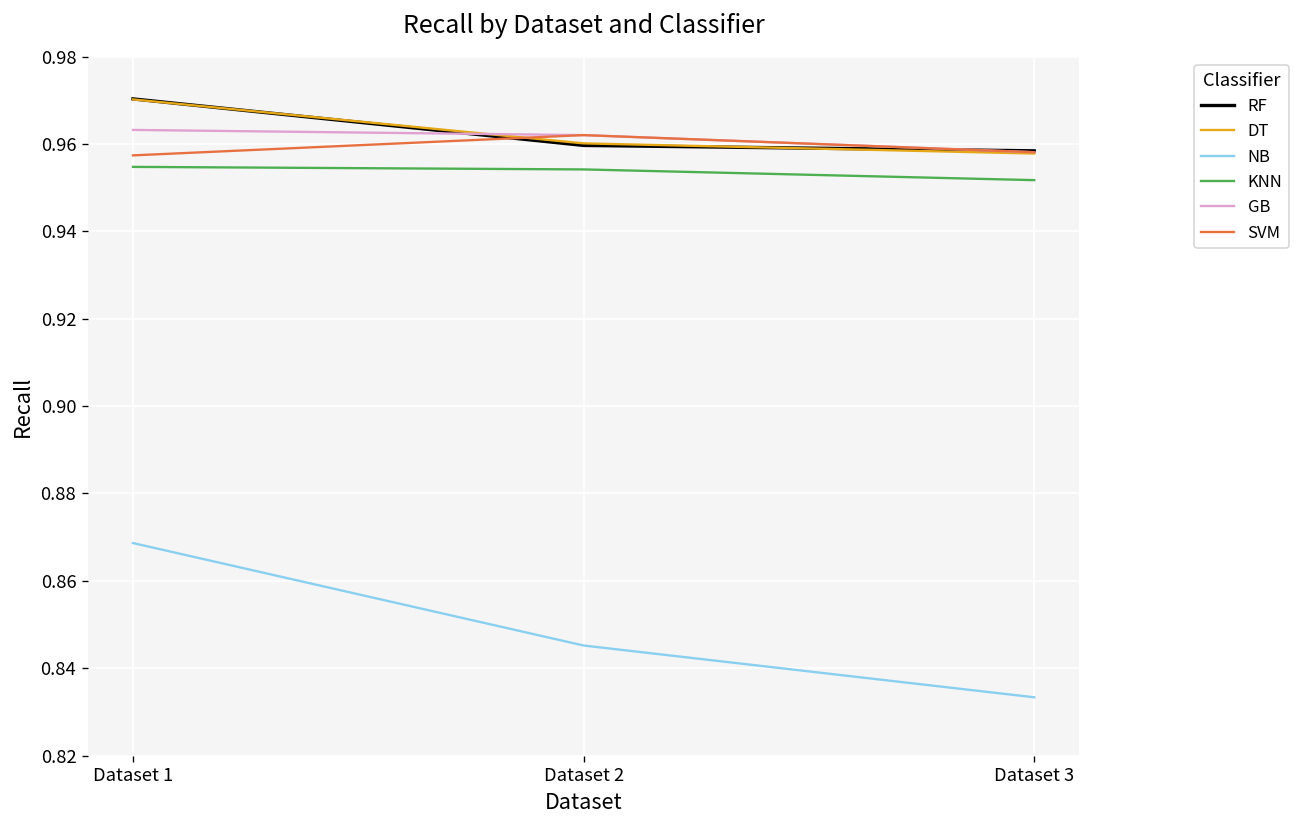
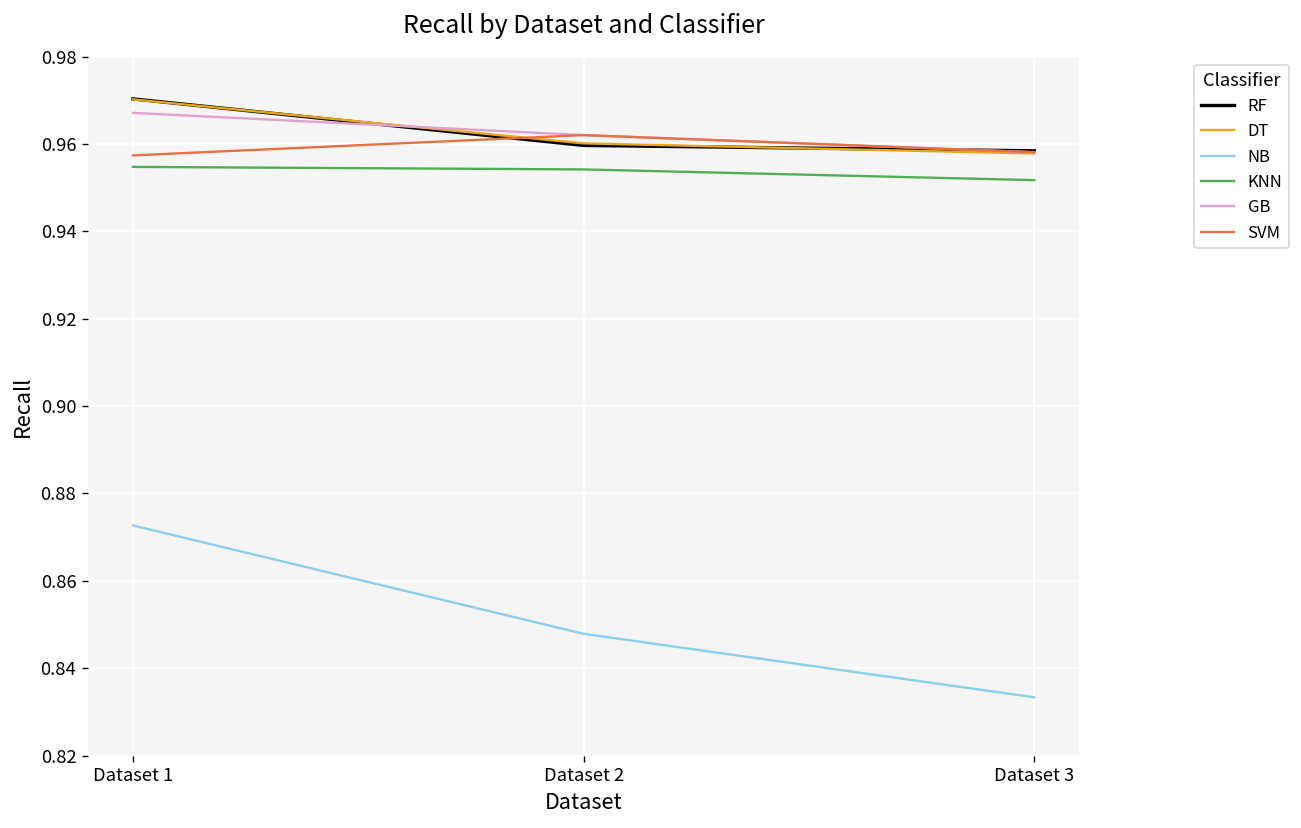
  {
    "NB": {
-     "Dataset 1": 0.869,
-     "Dataset 2": 0.845,
+     "Dataset 1": 0.873,
+     "Dataset 2": 0.848,
      "Dataset 3": 0.833
    },
    "KNN": {
      "Dataset 1": 0.955,
      "Dataset 2": 0.954,
      "Dataset 3": 0.952
    },
    "GB": {
-     "Dataset 1": 0.963
+     "Dataset 1": 0.967
    },
    "SVM": {
      "Dataset 1": 0.957
    }
  }
